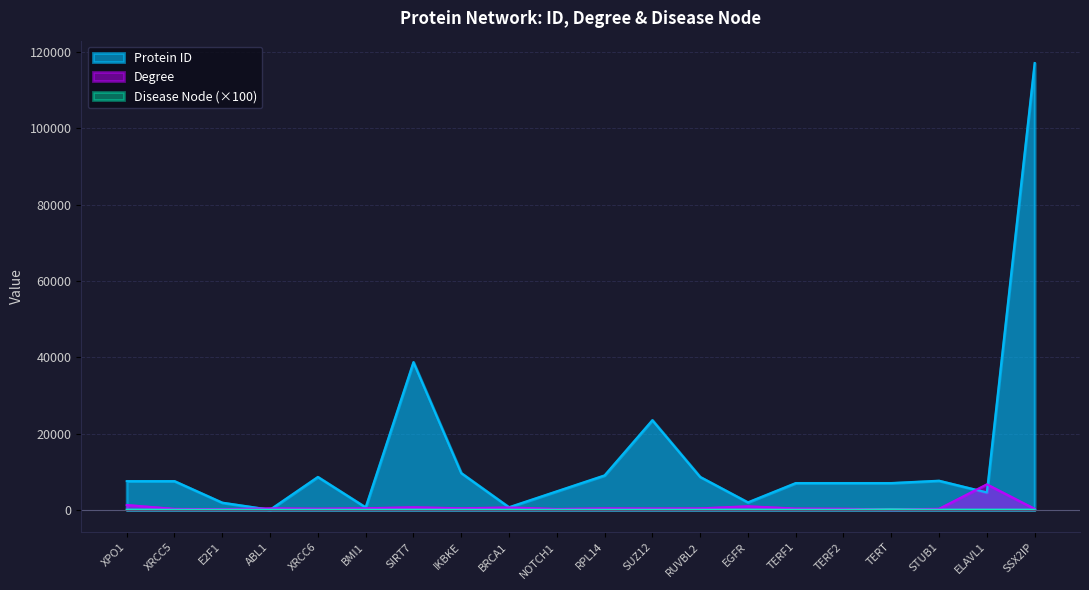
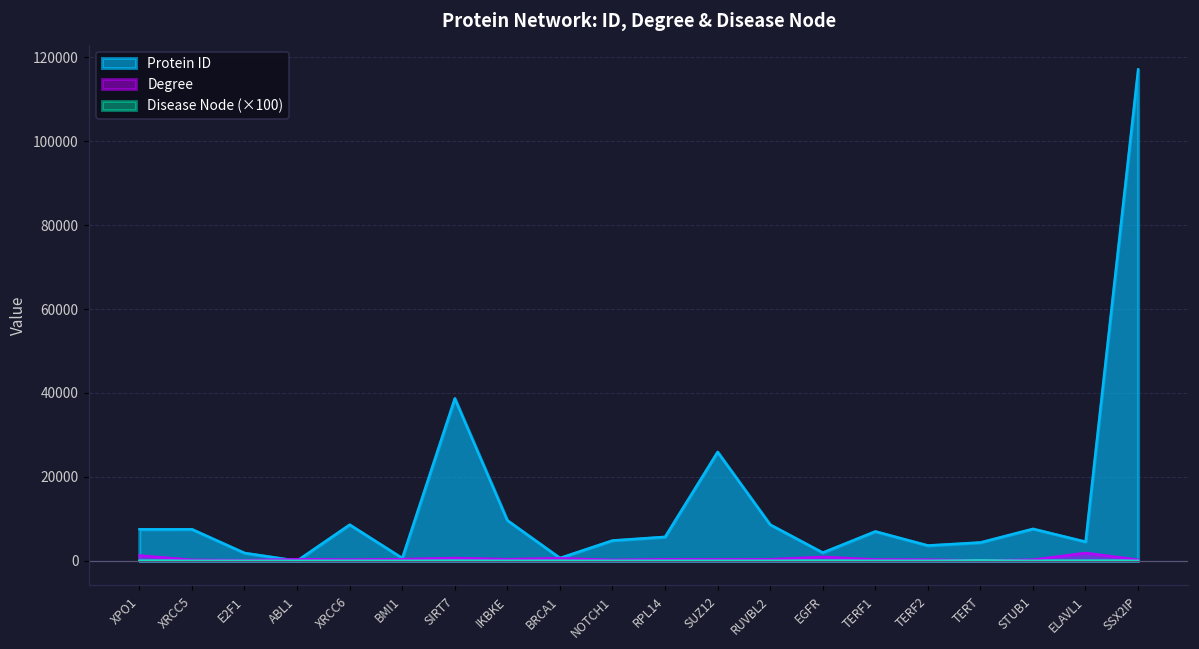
  {
    "Protein ID": {
      "XPO1": 8000,
      "XRCC5": 8000,
      "E2F1": 2000,
      "XRCC6": 9000,
      "SIRT7": 39000,
      "IKBKE": 10000,
      "NOTCH1": 5000,
-     "RPL14": 9000,
-     "SUZ12": 24000,
+     "RPL14": 6000,
+     "SUZ12": 26000,
      "RUVBL2": 9000,
      "EGFR": 2000,
      "TERF1": 7000,
-     "TERF2": 7000,
-     "TERT": 7000,
+     "TERF2": 4000,
+     "TERT": 4000,
      "STUB1": 8000,
      "ELAVL1": 5000,
      "SSX2IP": 117000
    },
    "Degree": {
      "XPO1": 1000,
      "SIRT7": 1000,
      "EGFR": 1000,
-     "ELAVL1": 7000
+     "ELAVL1": 2000
    },
    "Disease Node (×100)": {
      "XPO1": 0,
      "SIRT7": 0,
      "EGFR": 0,
      "ELAVL1": 0
    }
  }
